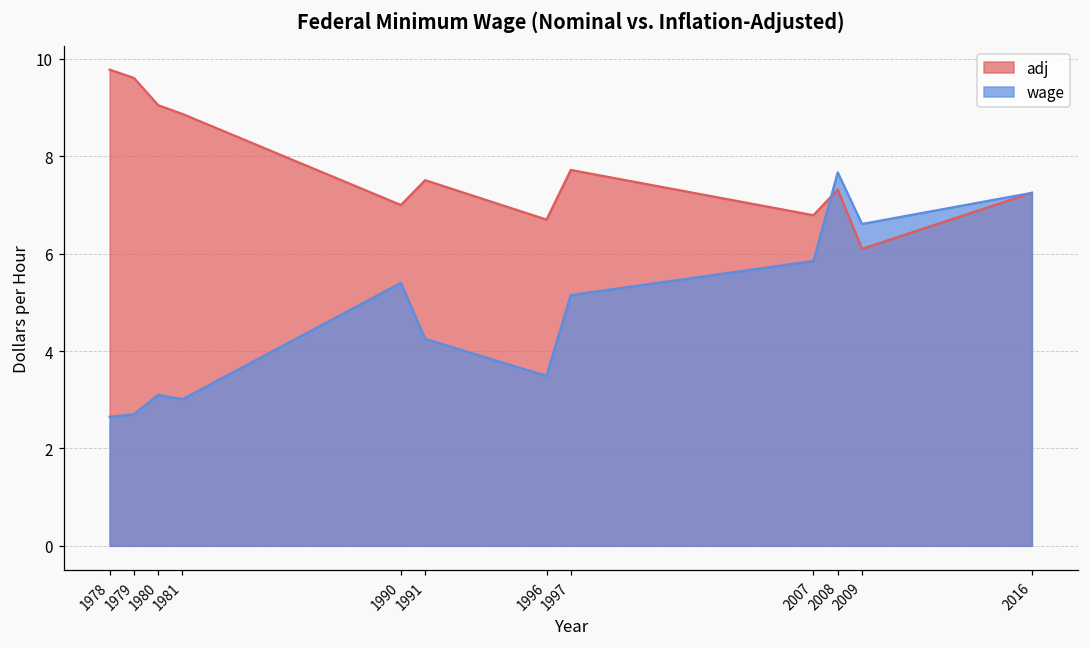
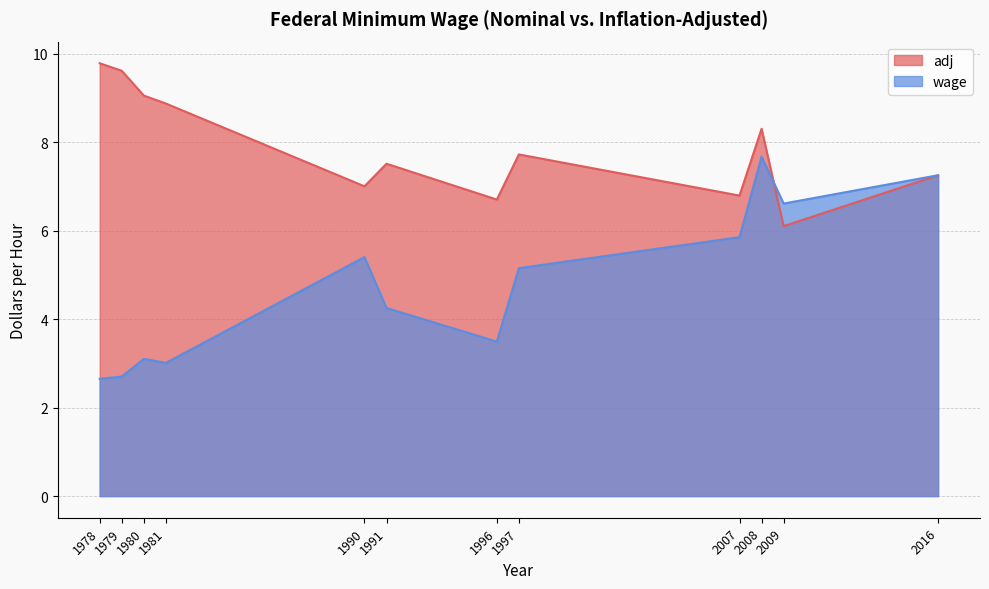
  {
    "adj": {
      "1978": 9.8,
      "1979": 9.6,
      "1980": 9.1,
      "1981": 8.9,
      "1990": 7.0,
      "1991": 7.5,
      "1996": 6.7,
      "1997": 7.7,
      "2007": 6.8,
-     "2008": 7.3,
+     "2008": 8.3,
      "2009": 6.1
    },
    "wage": {
      "1978": 2.7,
      "1979": 2.7,
      "1980": 3.1,
      "1981": 3.0,
      "1990": 5.4,
      "1991": 4.3,
      "1996": 3.5,
      "1997": 5.2,
      "2007": 5.9,
      "2008": 7.7,
      "2009": 6.6
    }
  }
